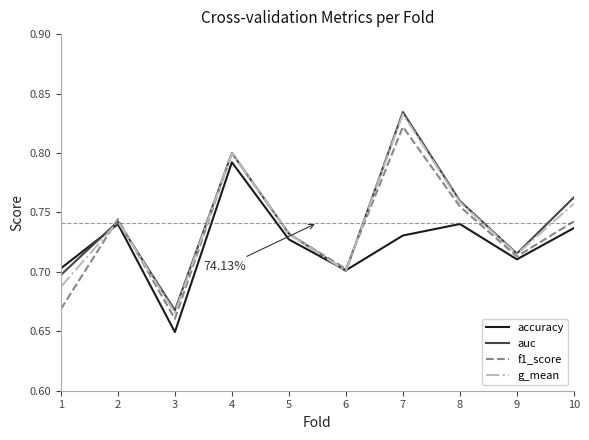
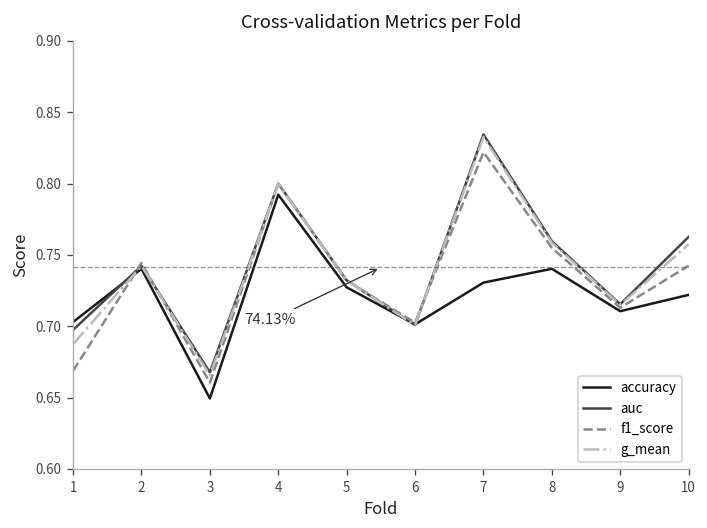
  {
    "accuracy": {
      "1": 0.703,
      "3": 0.649,
      "4": 0.792,
      "7": 0.731,
      "8": 0.740,
      "9": 0.711,
-     "10": 0.737
+     "10": 0.722
    },
    "auc": {
      "1": 0.697,
      "10": 0.763
    },
    "f1_score": {
      "1": 0.669,
      "3": 0.660,
      "7": 0.822,
      "8": 0.755,
      "10": 0.742
    },
    "g_mean": {
      "1": 0.687,
      "10": 0.757
    }
  }
